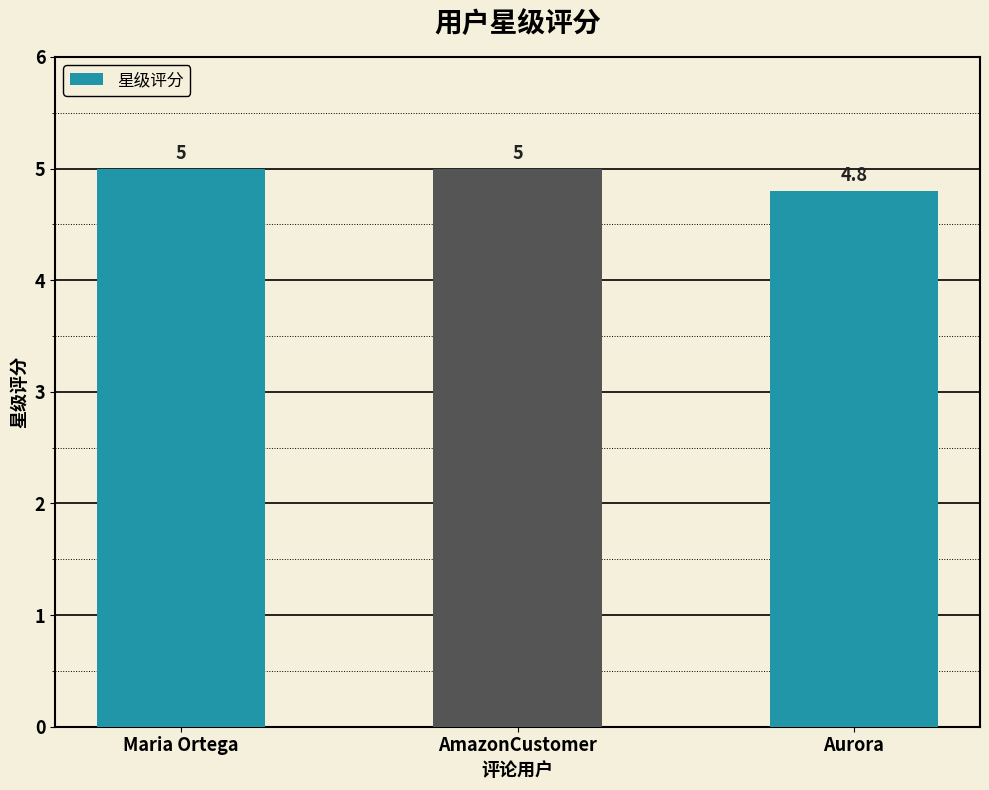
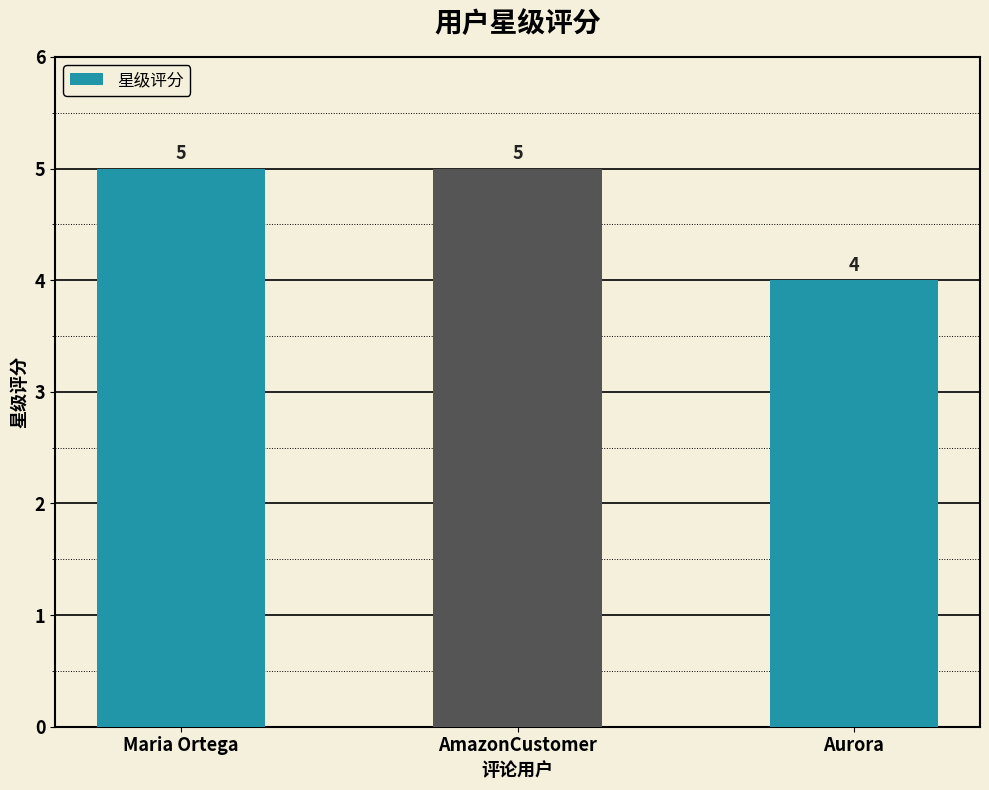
  {
    "Maria Ortega": 5,
    "AmazonCustomer": 5,
-   "Aurora": 4.8
+   "Aurora": 4
  }
